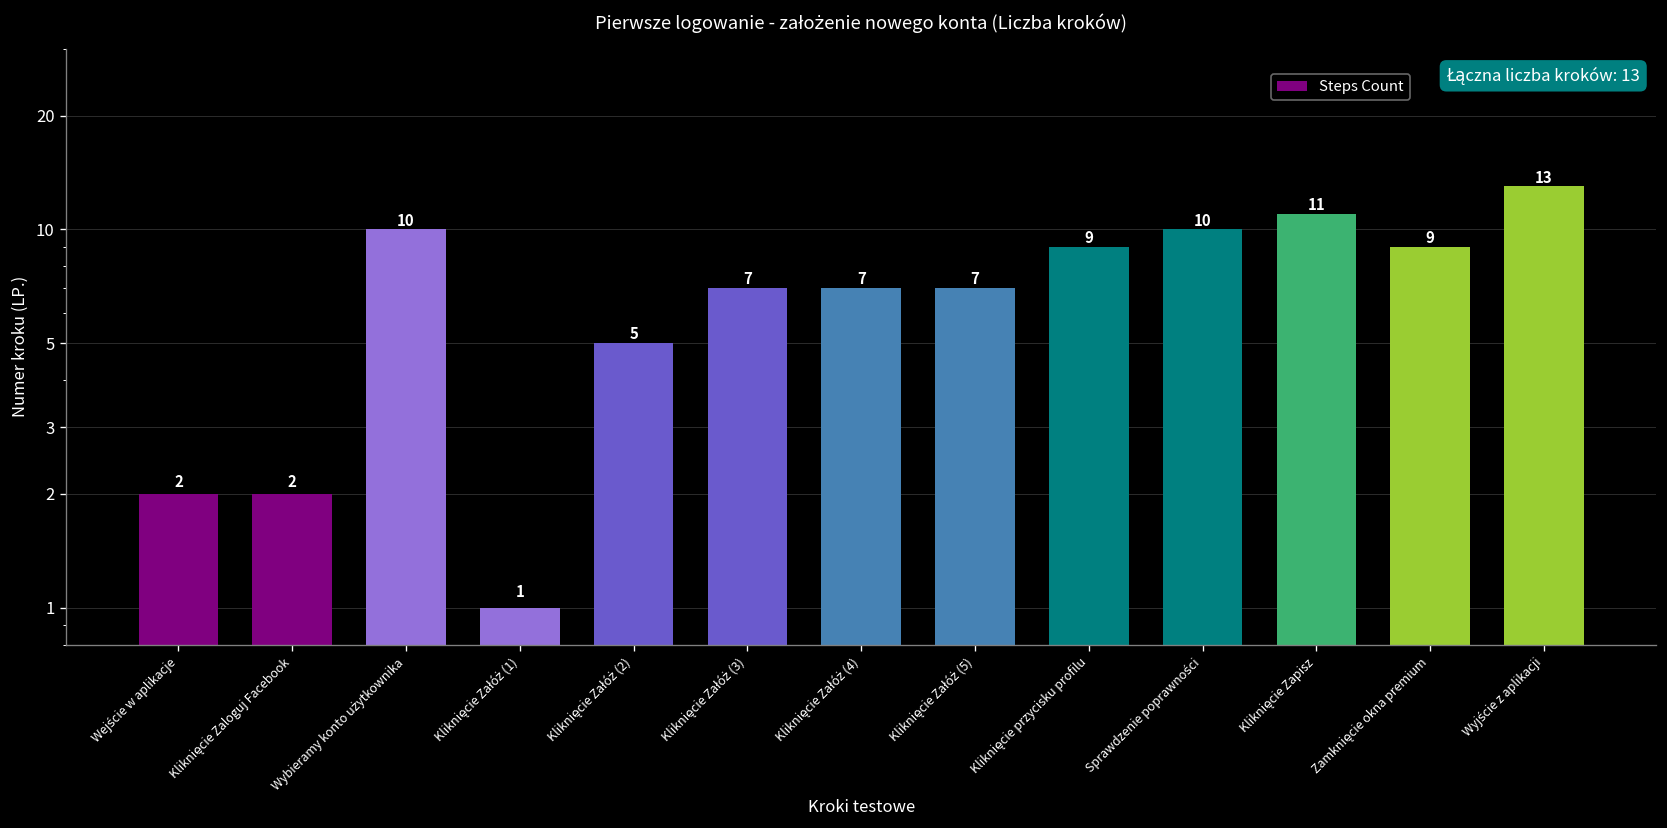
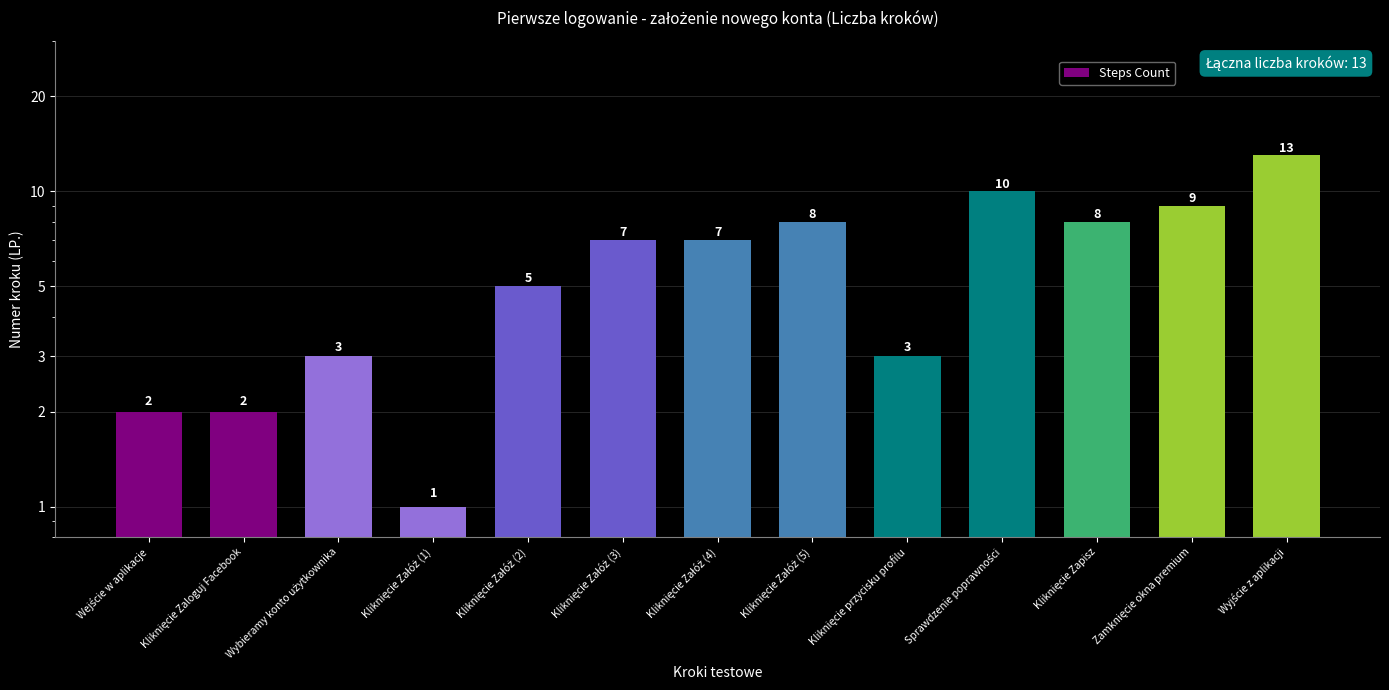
  {
    "Wejście w aplikacje": 2,
    "Kliknięcie Zaloguj Facebook": 2,
-   "Wybieramy konto użytkownika": 10,
+   "Wybieramy konto użytkownika": 3,
    "Kliknięcie Załóż (1)": 1,
    "Kliknięcie Załóż (2)": 5,
    "Kliknięcie Załóż (3)": 7,
    "Kliknięcie Załóż (4)": 7,
-   "Kliknięcie Załóż (5)": 7,
-   "Kliknięcie przycisku profilu": 9,
+   "Kliknięcie Załóż (5)": 8,
+   "Kliknięcie przycisku profilu": 3,
    "Sprawdzenie poprawności": 10,
-   "Kliknięcie Zapisz": 11,
+   "Kliknięcie Zapisz": 8,
    "Zamknięcie okna premium": 9,
    "Wyjście z aplikacji": 13
  }
